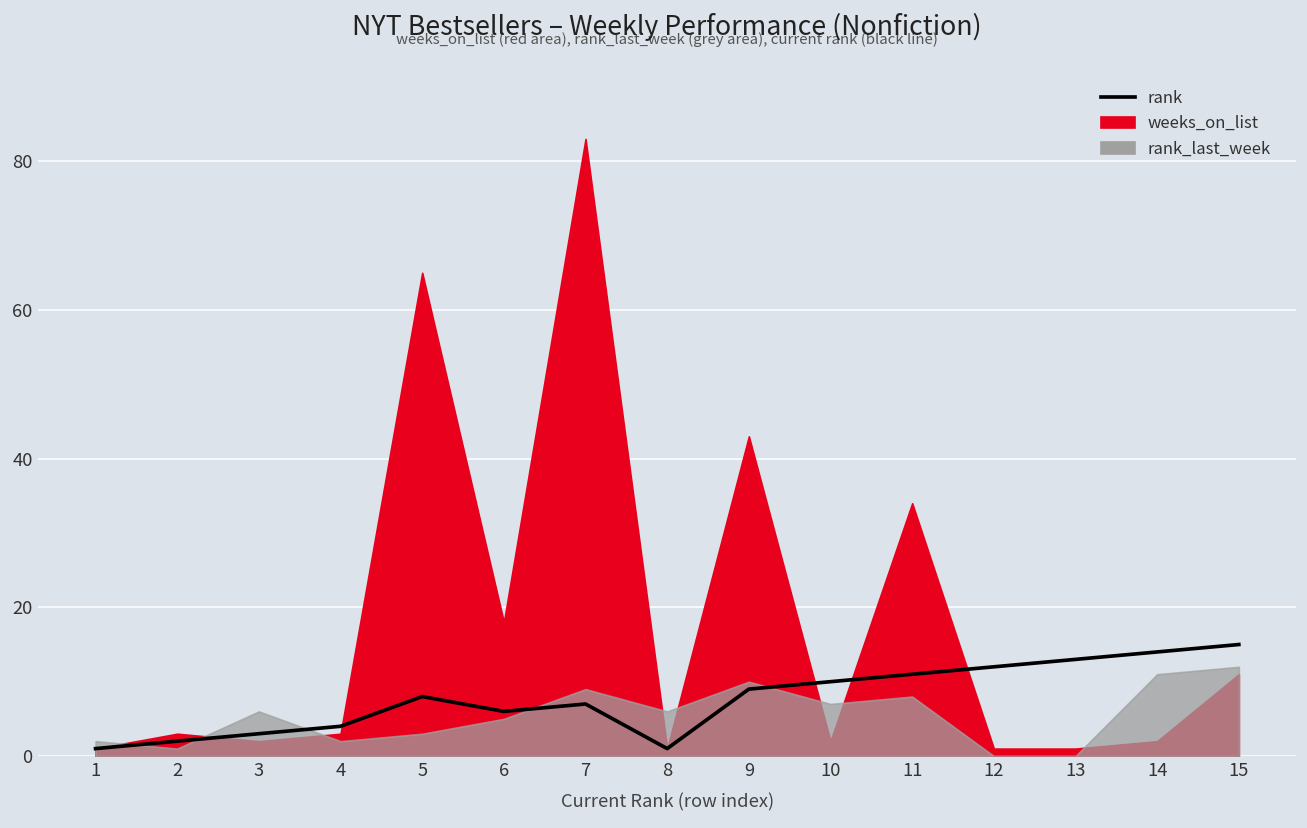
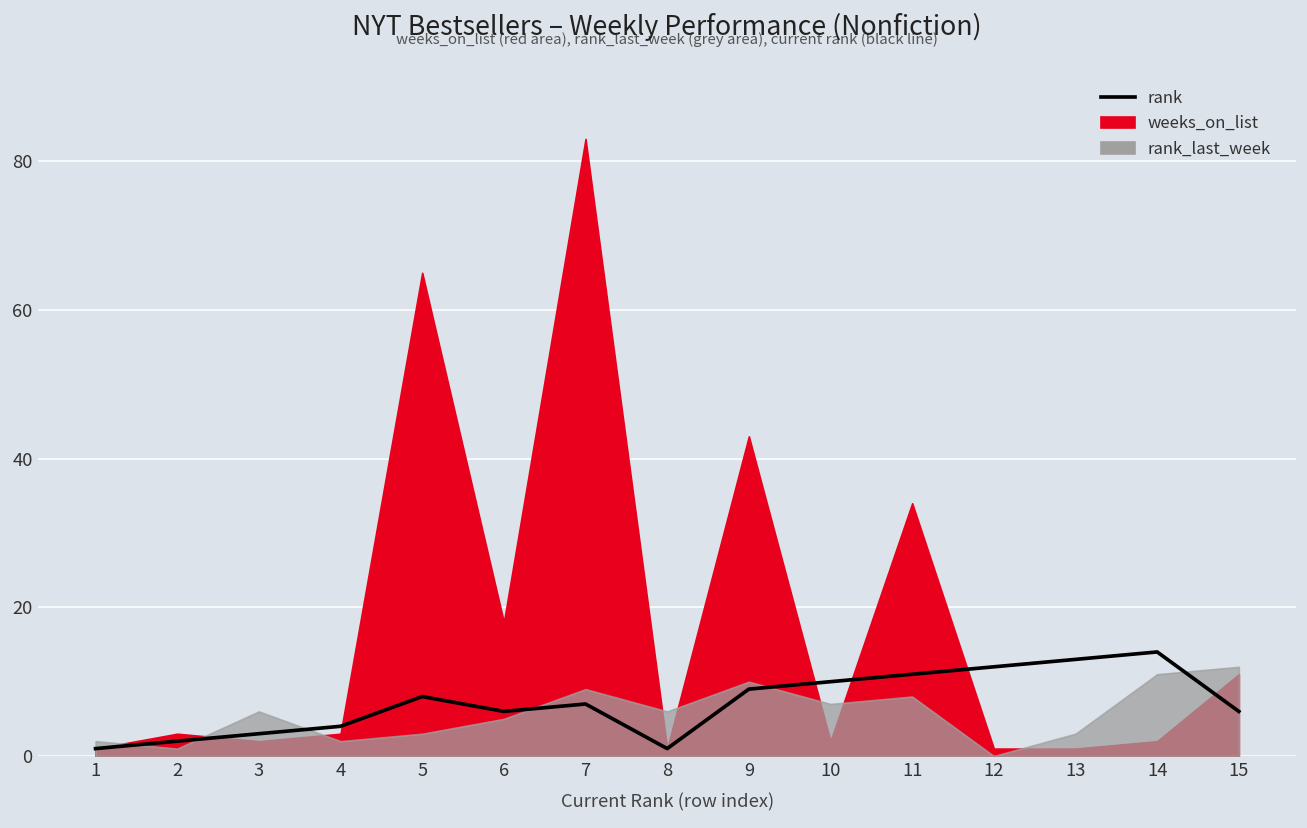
  {
    "rank": {
      "2": 2,
      "3": 3,
      "4": 4,
      "5": 8,
      "6": 6,
      "7": 7,
      "9": 9,
      "10": 10,
      "11": 11,
      "12": 12,
      "13": 13,
      "14": 14,
-     "15": 15
+     "15": 6
    },
    "weeks_on_list": {
      "2": 3,
      "3": 2,
      "4": 3,
      "5": 65,
      "6": 18,
      "7": 83,
      "9": 43,
      "10": 2,
      "11": 34,
      "12": 1,
      "13": 1,
      "14": 2,
      "15": 11
    },
    "rank_last_week": {
      "1": 2,
      "2": 1,
      "3": 6,
      "4": 2,
      "5": 3,
      "6": 5,
      "7": 9,
      "8": 6,
      "9": 10,
      "10": 7,
      "11": 8,
      "12": 0,
-     "13": 0,
+     "13": 3,
      "14": 11,
      "15": 12
    }
  }
